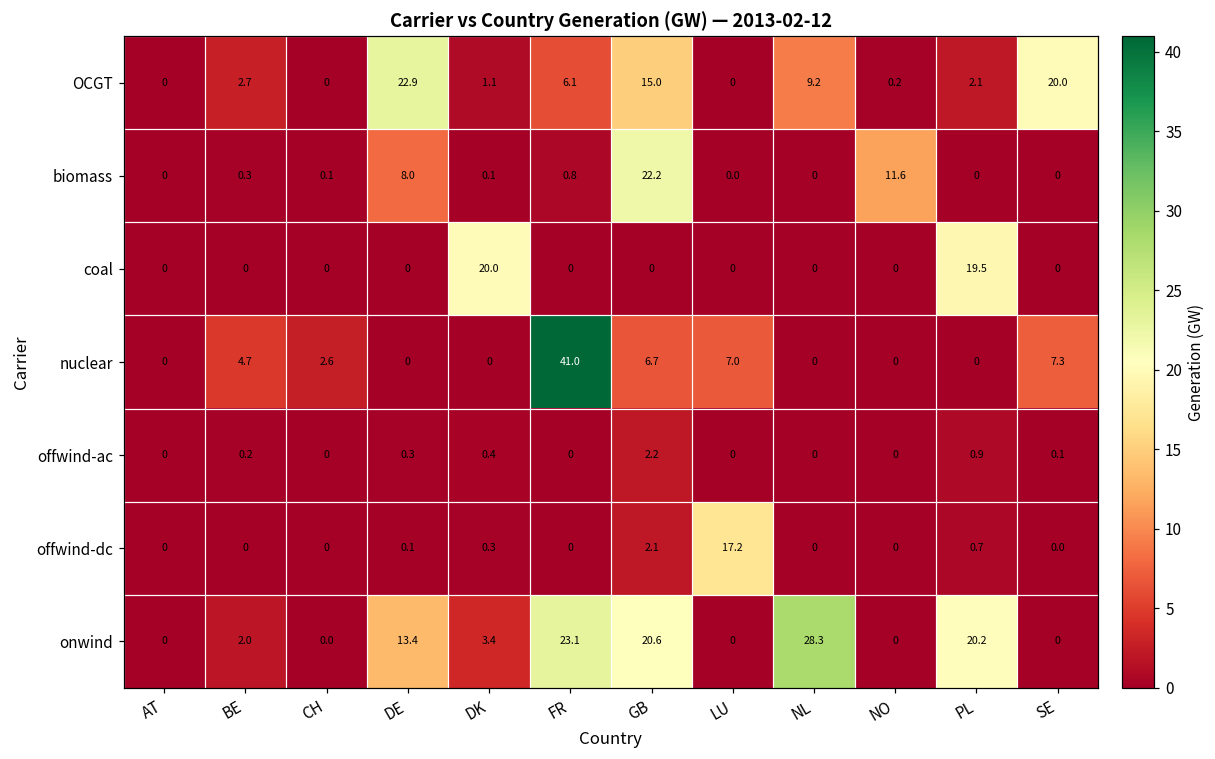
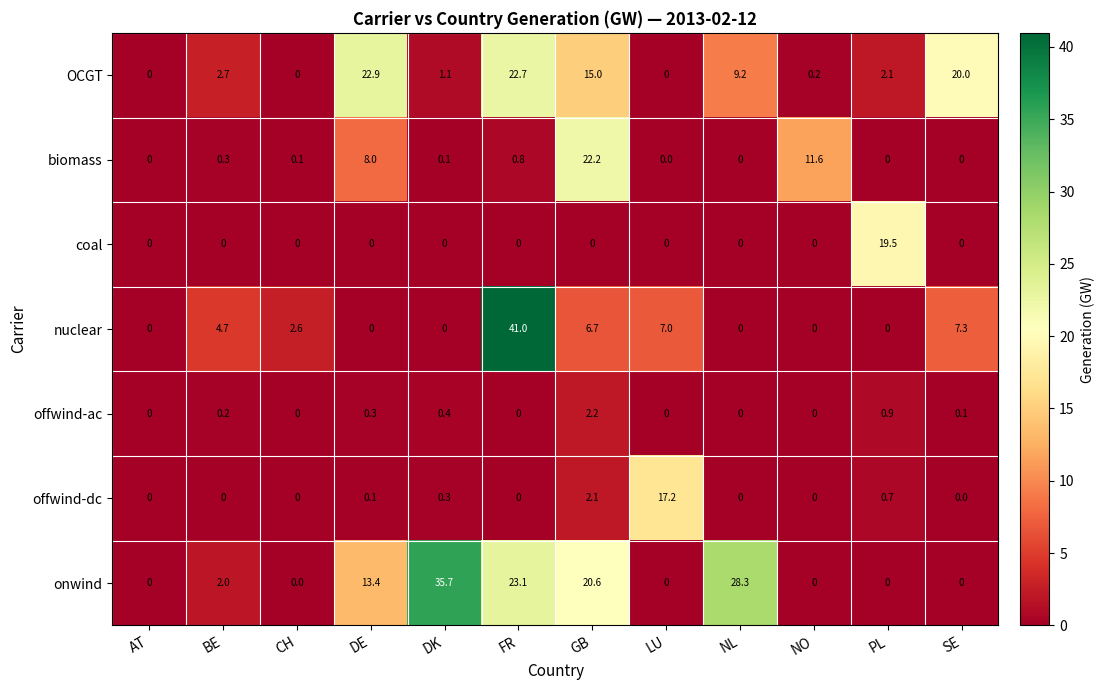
  {
    "OCGT": {
      "AT": 0,
      "BE": 2.7,
      "CH": 0,
      "DE": 22.9,
      "DK": 1.1,
-     "FR": 6.1,
+     "FR": 22.7,
      "GB": 15.0,
      "LU": 0,
      "NL": 9.2,
      "NO": 0.2,
      "PL": 2.1,
      "SE": 20.0
    },
    "biomass": {
      "AT": 0,
      "BE": 0.3,
      "CH": 0.1,
      "DE": 8.0,
      "DK": 0.1,
      "FR": 0.8,
      "GB": 22.2,
      "LU": 0.0,
      "NL": 0,
      "NO": 11.6,
      "PL": 0,
      "SE": 0
    },
    "coal": {
      "AT": 0,
      "BE": 0,
      "CH": 0,
      "DE": 0,
-     "DK": 20.0,
+     "DK": 0,
      "FR": 0,
      "GB": 0,
      "LU": 0,
      "NL": 0,
      "NO": 0,
      "PL": 19.5,
      "SE": 0
    },
    "nuclear": {
      "AT": 0,
      "BE": 4.7,
      "CH": 2.6,
      "DE": 0,
      "DK": 0,
      "FR": 41.0,
      "GB": 6.7,
      "LU": 7.0,
      "NL": 0,
      "NO": 0,
      "PL": 0,
      "SE": 7.3
    },
    "offwind-ac": {
      "AT": 0,
      "BE": 0.2,
      "CH": 0,
      "DE": 0.3,
      "DK": 0.4,
      "FR": 0,
      "GB": 2.2,
      "LU": 0,
      "NL": 0,
      "NO": 0,
      "PL": 0.9,
      "SE": 0.1
    },
    "offwind-dc": {
      "AT": 0,
      "BE": 0,
      "CH": 0,
      "DE": 0.1,
      "DK": 0.3,
      "FR": 0,
      "GB": 2.1,
      "LU": 17.2,
      "NL": 0,
      "NO": 0,
      "PL": 0.7,
      "SE": 0.0
    },
    "onwind": {
      "AT": 0,
      "BE": 2.0,
      "CH": 0.0,
      "DE": 13.4,
-     "DK": 3.4,
+     "DK": 35.7,
      "FR": 23.1,
      "GB": 20.6,
      "LU": 0,
      "NL": 28.3,
      "NO": 0,
-     "PL": 20.2,
+     "PL": 0,
      "SE": 0
    }
  }
